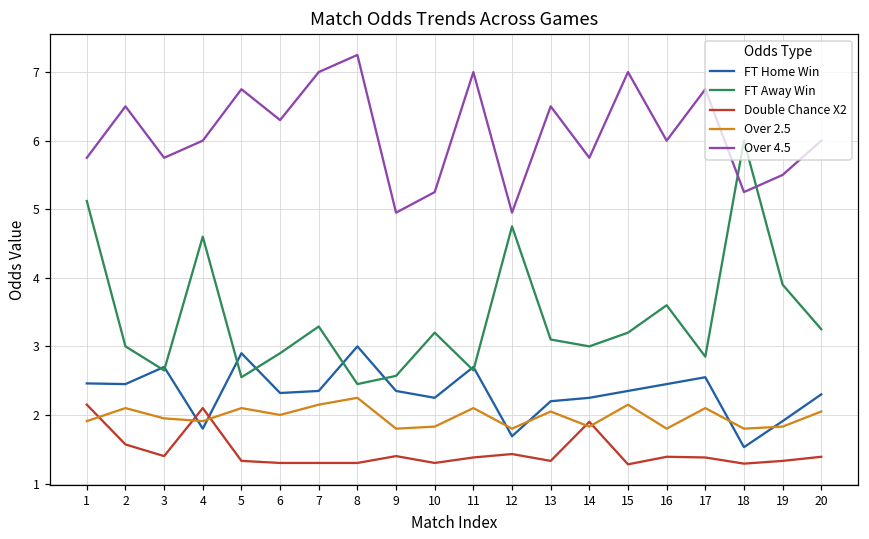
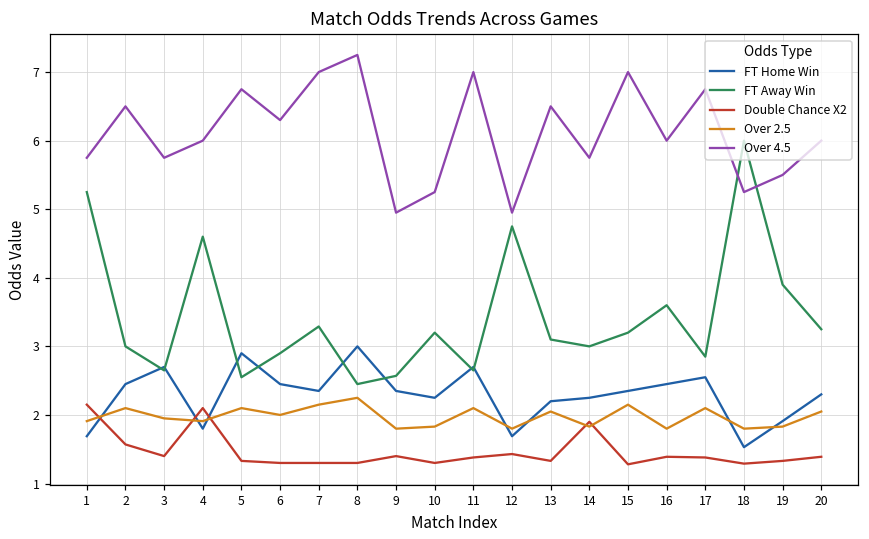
  {
    "FT Home Win": {
-     "1": 2.5,
+     "1": 1.7,
      "2": 2.5,
      "3": 2.7,
      "4": 1.8,
      "5": 2.9,
-     "6": 2.3,
+     "6": 2.5,
      "7": 2.4,
      "8": 3.0,
      "9": 2.4,
      "10": 2.3,
      "11": 2.7,
      "12": 1.7,
      "13": 2.2,
      "14": 2.3,
      "15": 2.4,
      "16": 2.5,
      "17": 2.6,
      "18": 1.5,
      "19": 1.9,
      "20": 2.3
    },
    "FT Away Win": {
-     "1": 5.1,
+     "1": 5.3,
      "2": 3.0,
      "3": 2.7,
      "4": 4.6,
      "5": 2.6,
      "6": 2.9,
      "7": 3.3,
      "8": 2.5,
      "9": 2.6,
      "10": 3.2,
      "11": 2.7,
      "12": 4.8,
      "13": 3.1,
      "14": 3.0,
      "15": 3.2,
      "16": 3.6,
      "17": 2.9,
      "19": 3.9,
      "20": 3.3
    },
    "Double Chance X2": {
      "1": 2.2,
      "2": 1.6,
      "3": 1.4,
      "4": 2.1,
      "5": 1.3,
      "6": 1.3,
      "7": 1.3,
      "8": 1.3,
      "9": 1.4,
      "10": 1.3,
      "11": 1.4,
      "12": 1.4,
      "13": 1.3,
      "14": 1.9,
      "15": 1.3,
      "16": 1.4,
      "17": 1.4,
      "18": 1.3,
      "19": 1.3,
      "20": 1.4
    },
    "Over 2.5": {
      "1": 1.9,
      "2": 2.1,
      "3": 2.0,
      "4": 1.9,
      "5": 2.1,
      "6": 2.0,
      "7": 2.2,
      "8": 2.3,
      "9": 1.8,
      "10": 1.8,
      "11": 2.1,
      "12": 1.8,
      "13": 2.1,
      "14": 1.8,
      "15": 2.2,
      "16": 1.8,
      "17": 2.1,
      "18": 1.8,
      "19": 1.8,
      "20": 2.1
    },
    "Over 4.5": {
      "1": 5.8,
      "2": 6.5,
      "3": 5.8,
      "4": 6.0,
      "5": 6.8,
      "6": 6.3,
      "7": 7.0,
      "8": 7.3,
      "9": 5.0,
      "10": 5.3,
      "11": 7.0,
      "12": 5.0,
      "13": 6.5,
      "14": 5.8,
      "15": 7.0,
      "16": 6.0,
      "18": 5.3,
      "19": 5.5
    }
  }
